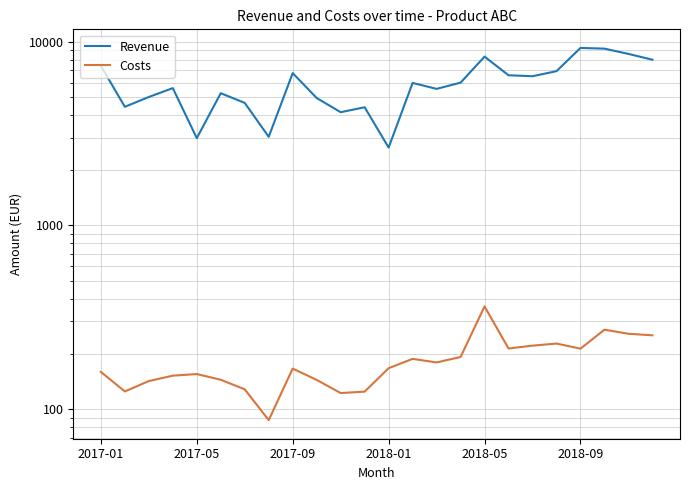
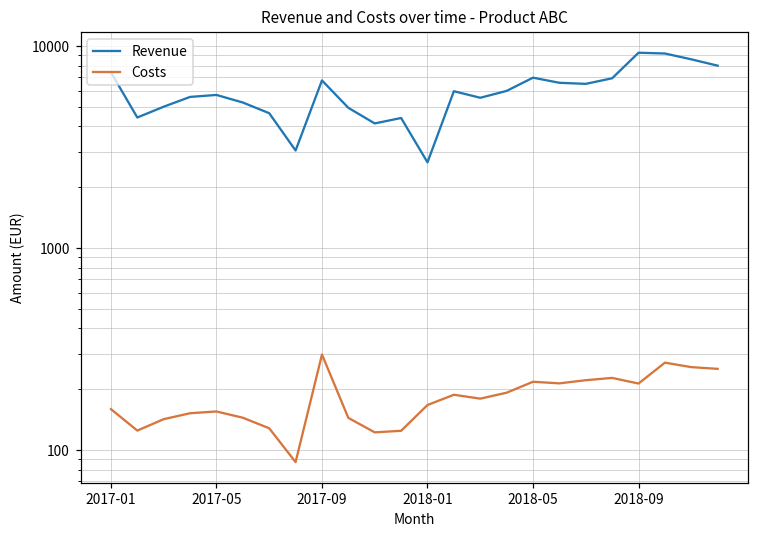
  {
    "Revenue": {
-     "2017-05": 3000,
+     "2017-05": 5700,
      "2017-09": 6800,
      "2018-01": 2700,
-     "2018-05": 8000,
+     "2018-05": 7000,
      "2018-09": 9000
    },
    "Costs": {
      "2017-01": 160,
      "2017-05": 160,
-     "2017-09": 170,
+     "2017-09": 300,
      "2018-01": 170,
-     "2018-05": 360,
+     "2018-05": 220,
      "2018-09": 210
    }
  }
